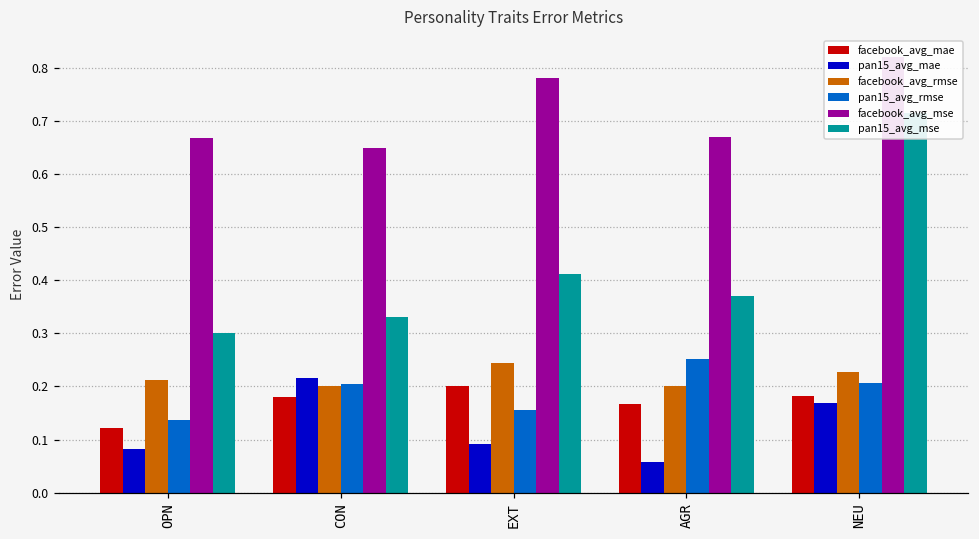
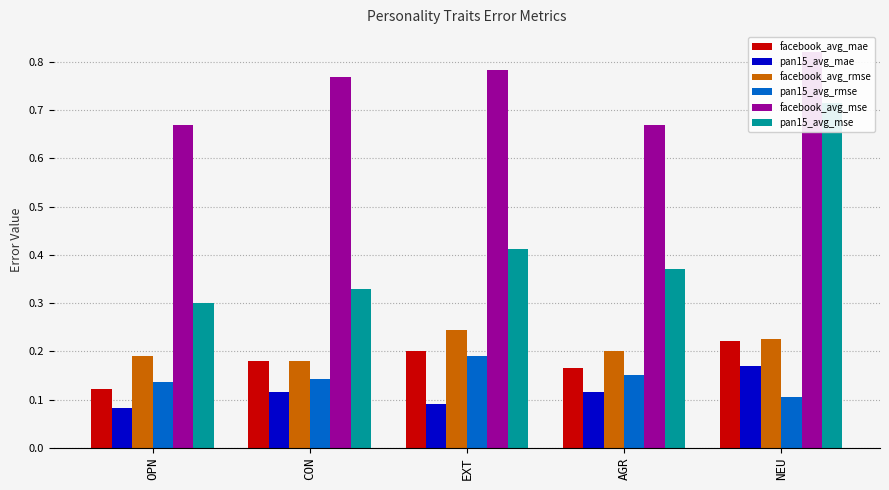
  {
    "facebook_avg_mae": {
      "OPN": 0.12,
      "CON": 0.18,
      "EXT": 0.20,
      "AGR": 0.17,
-     "NEU": 0.18
+     "NEU": 0.22
    },
    "pan15_avg_mae": {
      "OPN": 0.08,
-     "CON": 0.22,
+     "CON": 0.12,
      "EXT": 0.09,
-     "AGR": 0.06,
+     "AGR": 0.12,
      "NEU": 0.17
    },
    "facebook_avg_rmse": {
-     "OPN": 0.21,
-     "CON": 0.20,
+     "OPN": 0.19,
+     "CON": 0.18,
      "EXT": 0.24,
      "AGR": 0.20,
      "NEU": 0.23
    },
    "pan15_avg_rmse": {
      "OPN": 0.14,
-     "CON": 0.20,
-     "EXT": 0.16,
-     "AGR": 0.25,
-     "NEU": 0.21
+     "CON": 0.14,
+     "EXT": 0.19,
+     "AGR": 0.15,
+     "NEU": 0.11
    },
    "facebook_avg_mse": {
      "OPN": 0.67,
-     "CON": 0.65,
+     "CON": 0.77,
      "EXT": 0.78,
      "AGR": 0.67
    },
    "pan15_avg_mse": {
      "OPN": 0.30,
      "CON": 0.33,
      "EXT": 0.41,
      "AGR": 0.37
    }
  }
